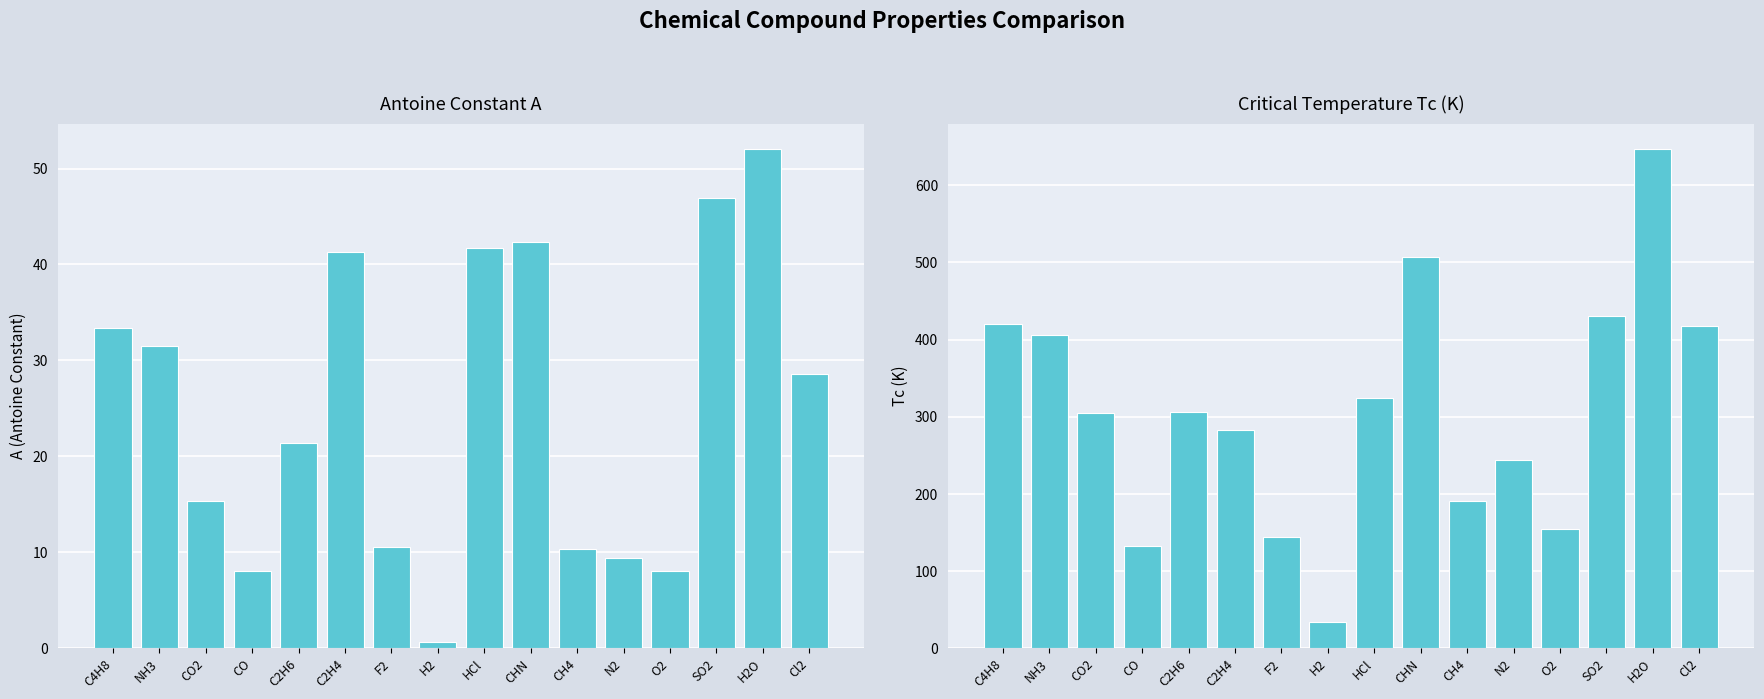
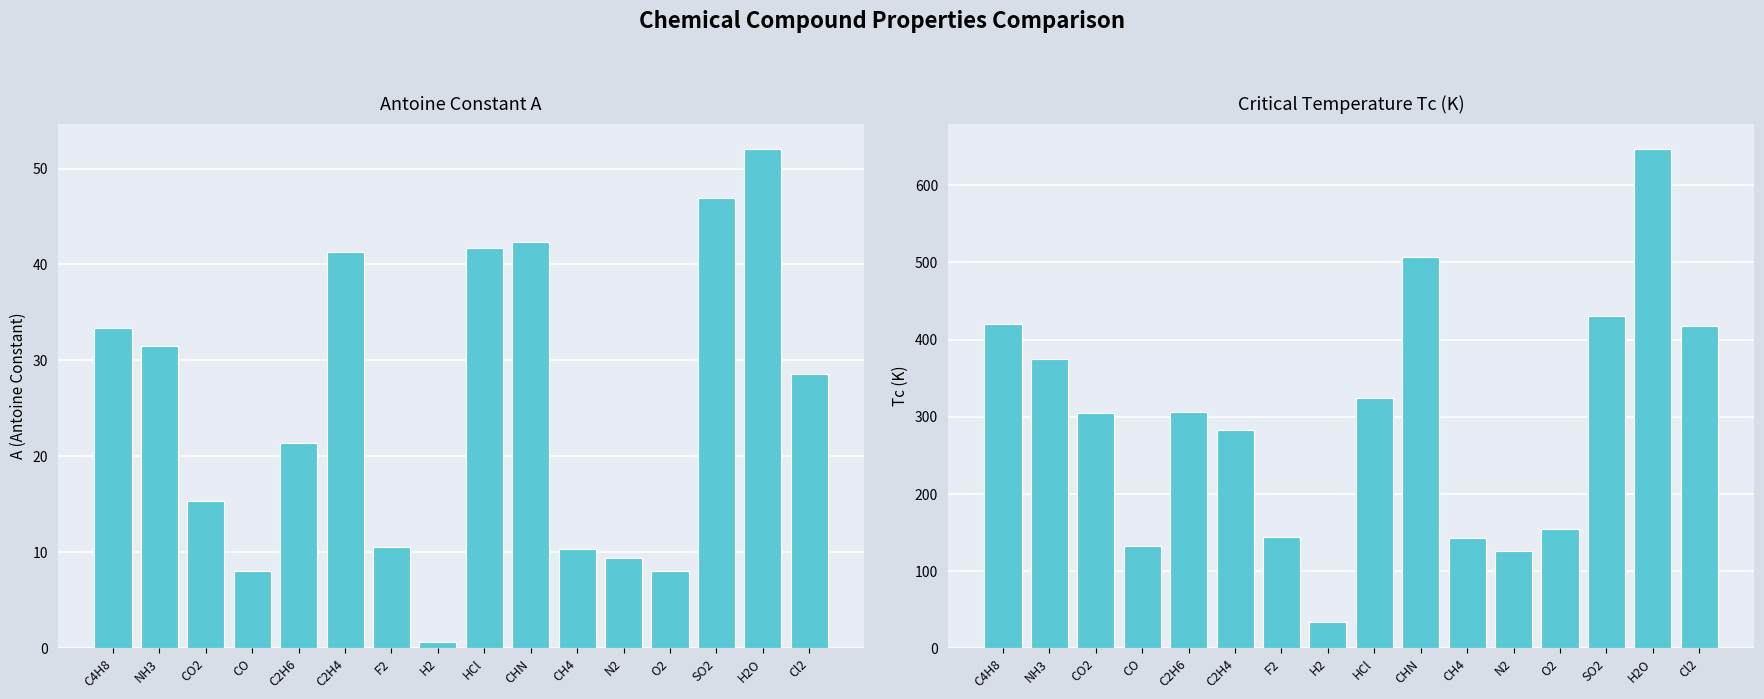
  {
    "Antoine Constant A": {
      "C4H8": 33,
      "NH3": 32,
      "CO2": 15,
      "CO": 8,
      "C2H6": 21,
      "C2H4": 41,
      "F2": 11,
      "H2": 1,
      "HCl": 42,
      "CHN": 42,
      "CH4": 10,
      "N2": 9,
      "O2": 8,
      "SO2": 47,
      "H2O": 52,
      "Cl2": 29
    },
    "Critical Temperature Tc (K)": {
      "C4H8": 420,
-     "NH3": 410,
+     "NH3": 380,
      "CO2": 300,
      "CO": 130,
      "C2H6": 310,
      "C2H4": 280,
      "F2": 140,
      "H2": 30,
      "HCl": 320,
      "CHN": 510,
-     "CH4": 190,
-     "N2": 240,
+     "CH4": 140,
+     "N2": 130,
      "O2": 150,
      "SO2": 430,
      "H2O": 650,
      "Cl2": 420
    }
  }
